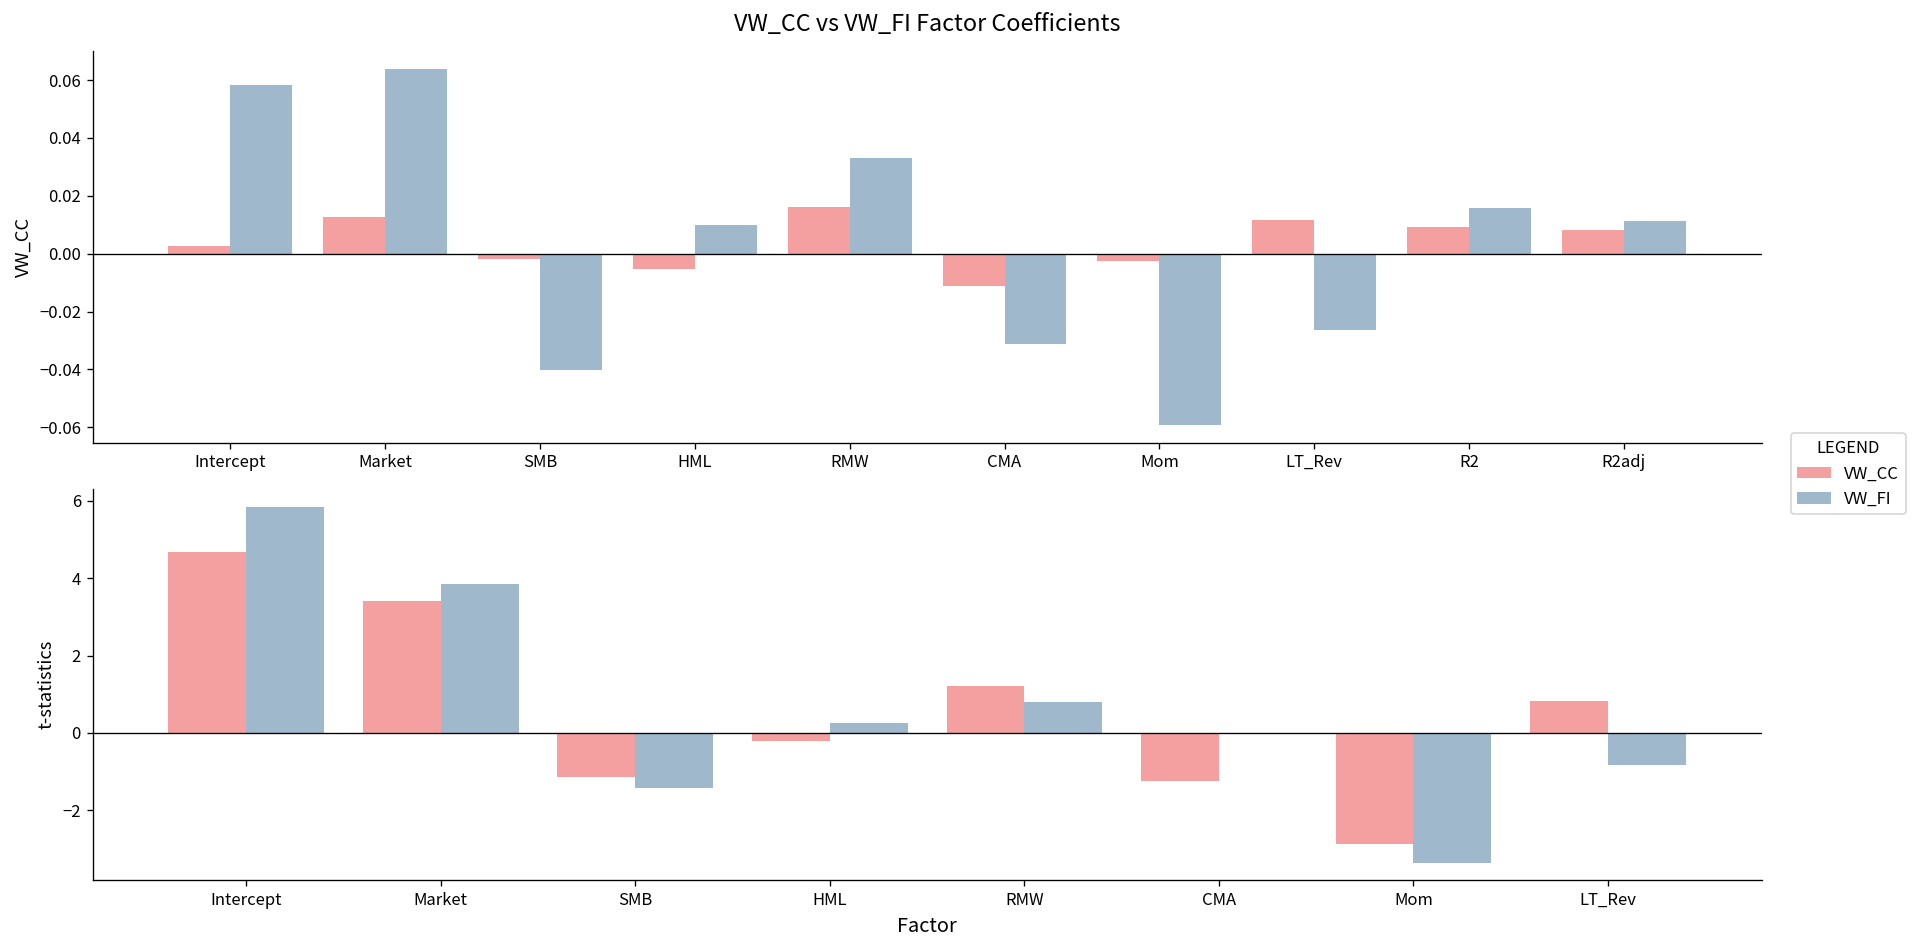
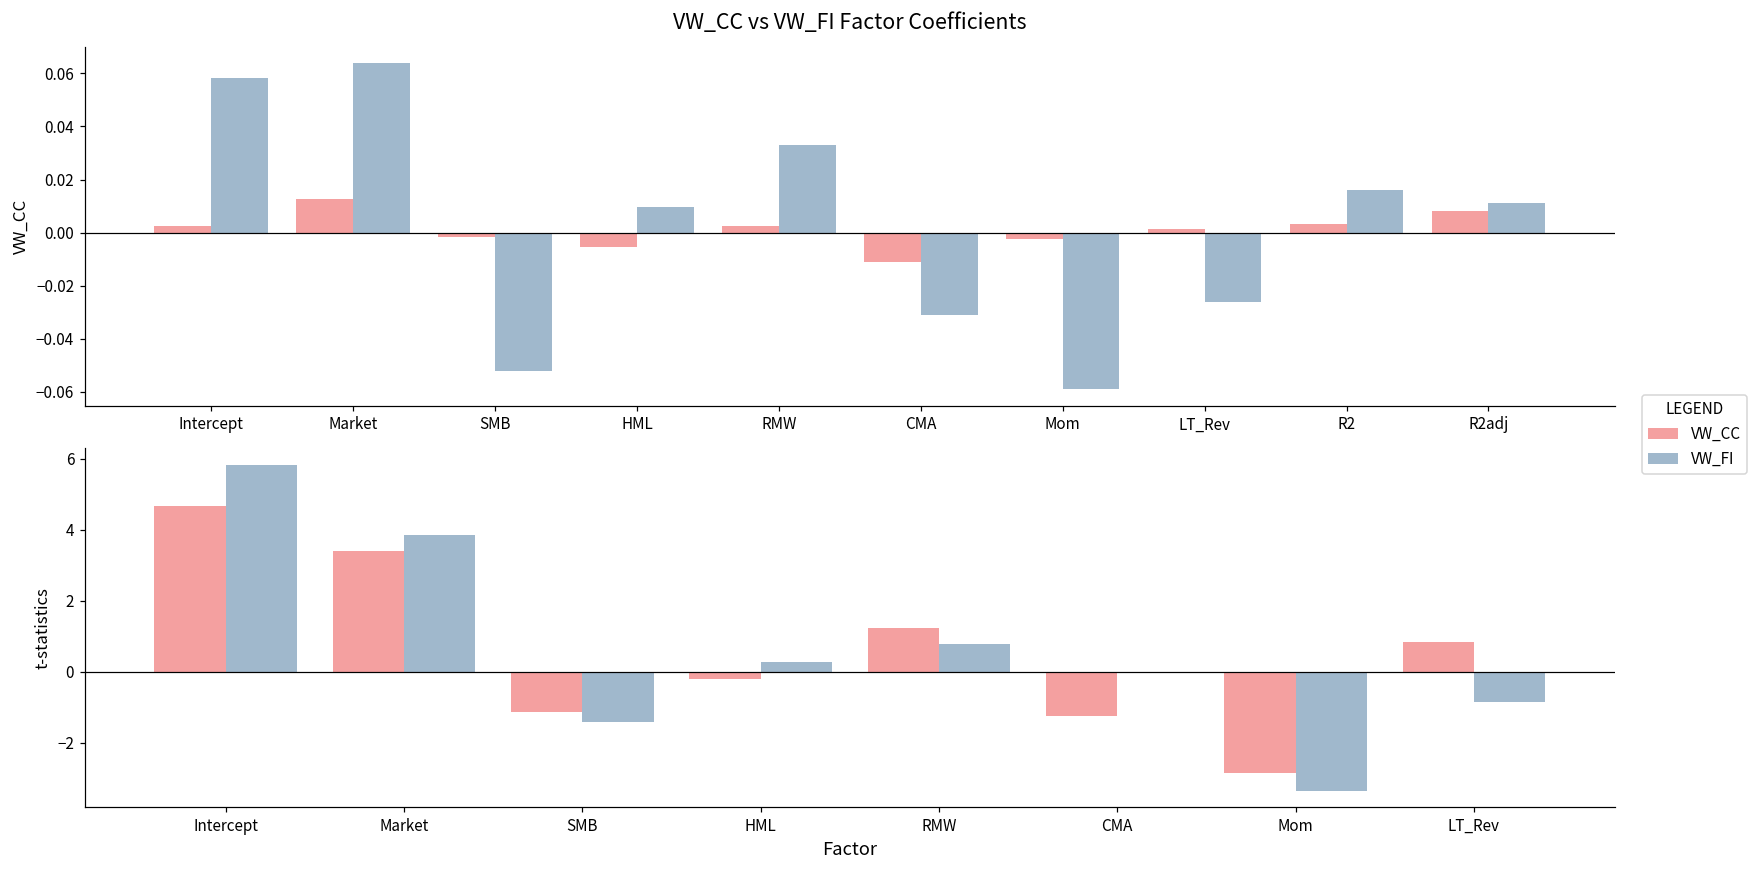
  {
    "VW_CC vs VW_FI Factor Coefficients": {
      "VW_CC": {
        "Intercept": 0.002,
        "Market": 0.013,
        "SMB": -0.002,
        "HML": -0.005,
-       "RMW": 0.016,
+       "RMW": 0.003,
        "CMA": -0.011,
        "Mom": -0.003,
-       "LT_Rev": 0.012,
-       "R2": 0.009,
+       "LT_Rev": 0.001,
+       "R2": 0.003,
        "R2adj": 0.008
      },
      "VW_FI": {
        "Intercept": 0.058,
        "Market": 0.064,
-       "SMB": -0.040,
+       "SMB": -0.052,
        "HML": 0.010,
        "RMW": 0.033,
        "CMA": -0.031,
        "Mom": -0.059,
        "LT_Rev": -0.026,
        "R2": 0.016,
        "R2adj": 0.011
      }
    }
  }
